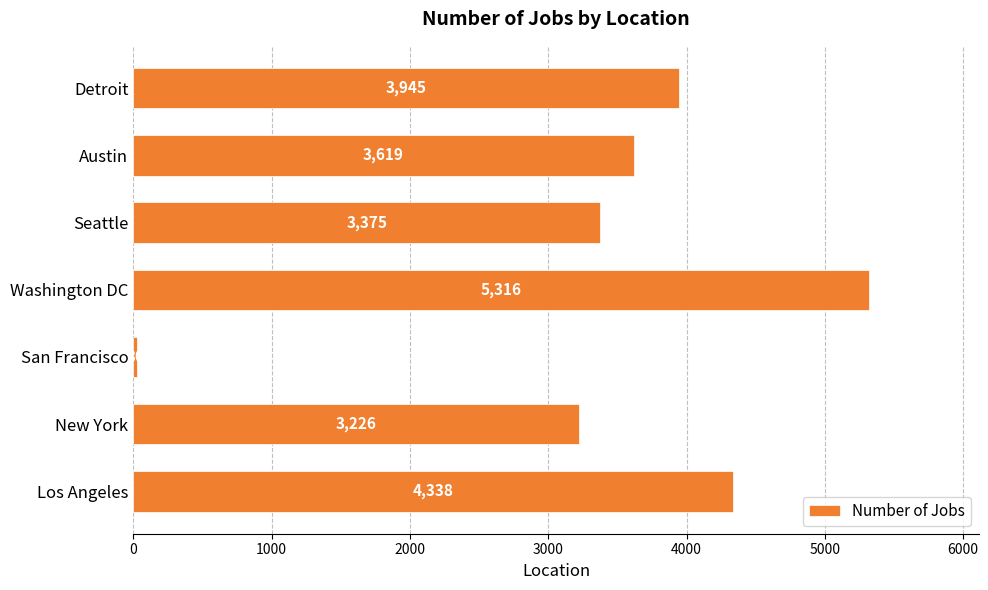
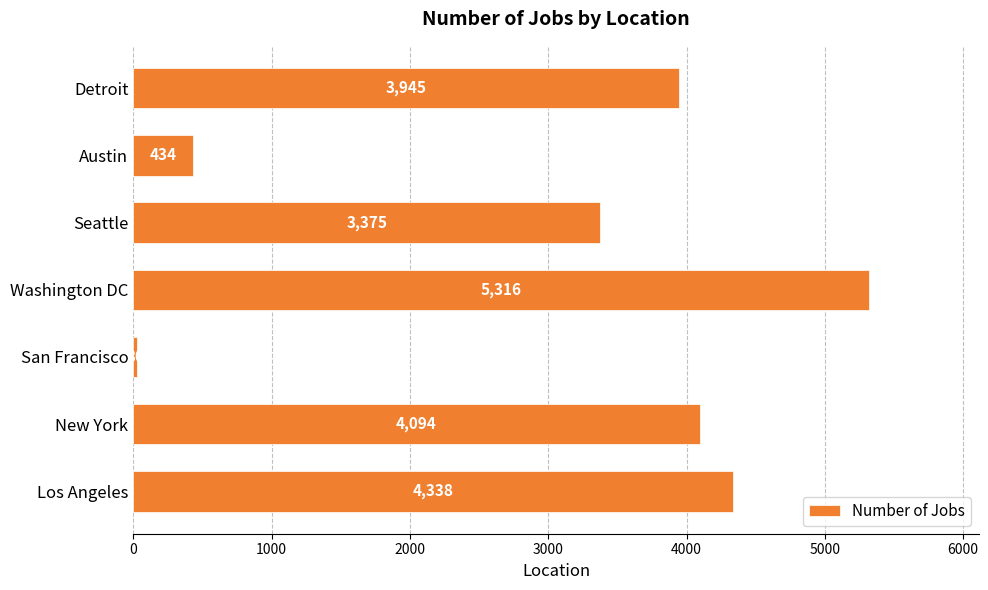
  {
    "Detroit": "3,945",
-   "Austin": "3,619",
+   "Austin": "434",
    "Seattle": "3,375",
    "Washington DC": "5,316",
-   "New York": "3,226",
+   "New York": "4,094",
    "Los Angeles": "4,338"
  }
